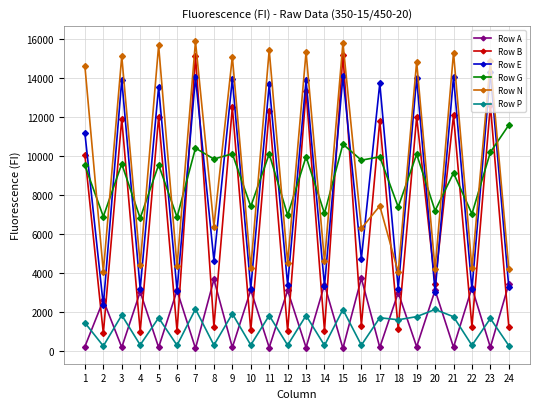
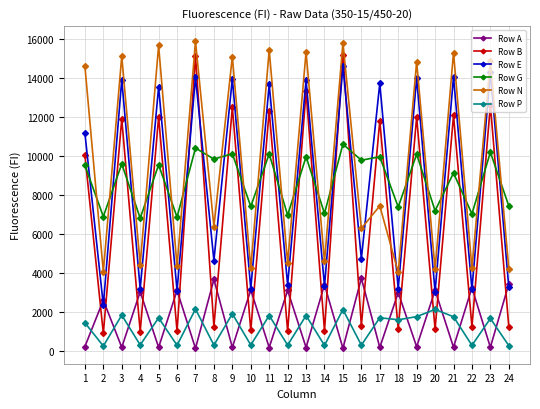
  {
    "Row A": {
      "1": 200,
      "2": 2600,
      "3": 200,
      "4": 3000,
      "5": 200,
      "7": 100,
      "8": 3700,
      "9": 200,
      "11": 200,
      "12": 3100,
      "13": 200,
      "15": 100,
      "16": 3700,
      "17": 200,
      "18": 3000,
      "19": 200,
      "21": 200,
      "23": 200,
      "24": 3400
    },
    "Row B": {
      "1": 10100,
      "2": 900,
      "3": 11900,
      "4": 1000,
      "5": 12000,
      "6": 1000,
      "7": 15200,
      "8": 1200,
      "9": 12500,
      "10": 1000,
      "11": 12300,
      "12": 1000,
      "13": 13300,
      "14": 1000,
      "15": 15200,
      "16": 1300,
      "17": 11800,
      "18": 1100,
      "19": 12000,
-     "20": 3400,
+     "20": 1100,
      "21": 12100,
      "22": 1200,
      "24": 1200
    },
    "Row E": {
      "1": 11200,
      "2": 2300,
      "3": 13900,
      "4": 3200,
      "5": 13600,
      "7": 14100,
      "8": 4600,
      "9": 14000,
      "11": 13700,
      "12": 3400,
      "13": 13900,
-     "15": 14100,
+     "15": 14600,
      "16": 4700,
      "17": 13700,
      "18": 3200,
      "19": 14000,
      "21": 14100,
      "24": 3300
    },
    "Row G": {
      "1": 9500,
      "2": 6900,
      "3": 9600,
      "4": 6800,
      "5": 9500,
      "6": 6900,
      "7": 10400,
      "8": 9800,
      "9": 10100,
      "10": 7400,
      "11": 10100,
      "12": 7000,
      "13": 10000,
      "14": 7100,
      "15": 10600,
      "16": 9800,
      "17": 10000,
      "18": 7400,
      "19": 10100,
      "20": 7200,
      "21": 9100,
      "22": 7000,
      "23": 10200,
-     "24": 11600
+     "24": 7400
    },
    "Row N": {
      "1": 14600,
      "2": 4100,
      "3": 15100,
      "4": 4400,
      "5": 15700,
      "6": 4300,
      "7": 15900,
      "8": 6400,
      "9": 15100,
      "10": 4200,
      "11": 15500,
      "12": 4500,
      "13": 15300,
      "14": 4600,
      "15": 15800,
      "16": 6300,
      "17": 7400,
      "18": 4000,
      "19": 14900,
      "20": 4200,
      "21": 15300,
      "22": 4200,
      "24": 4200
    },
    "Row P": {
      "1": 1400,
      "2": 200,
      "3": 1800,
      "4": 300,
      "5": 1700,
      "6": 300,
      "7": 2100,
      "8": 300,
      "9": 1900,
      "10": 300,
      "11": 1800,
      "12": 300,
      "13": 1800,
      "14": 300,
      "15": 2100,
      "16": 300,
      "17": 1700,
      "18": 1600,
      "19": 1700,
      "20": 2100,
      "21": 1700,
      "22": 300,
      "23": 1600,
      "24": 300
    }
  }
